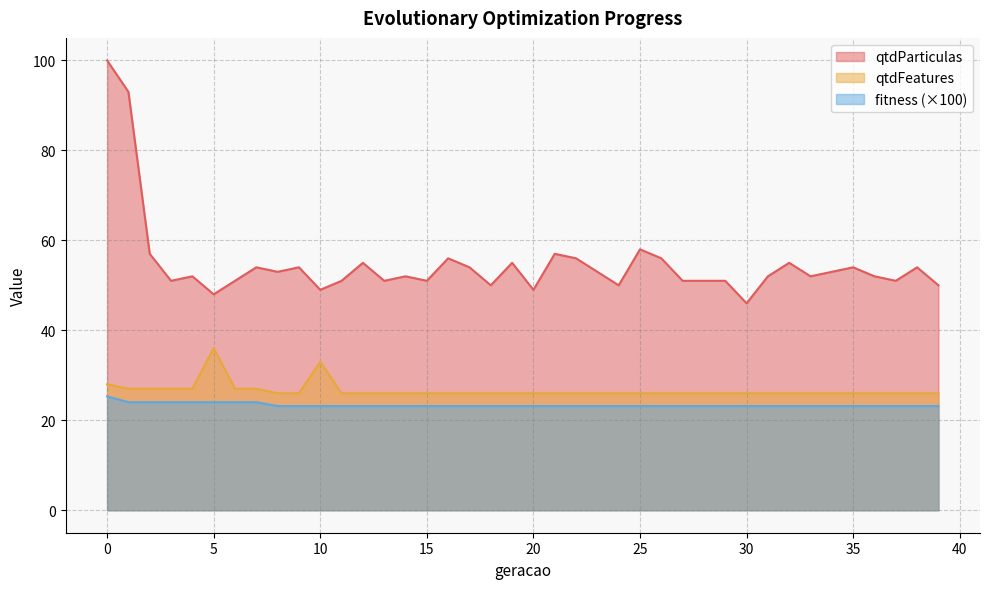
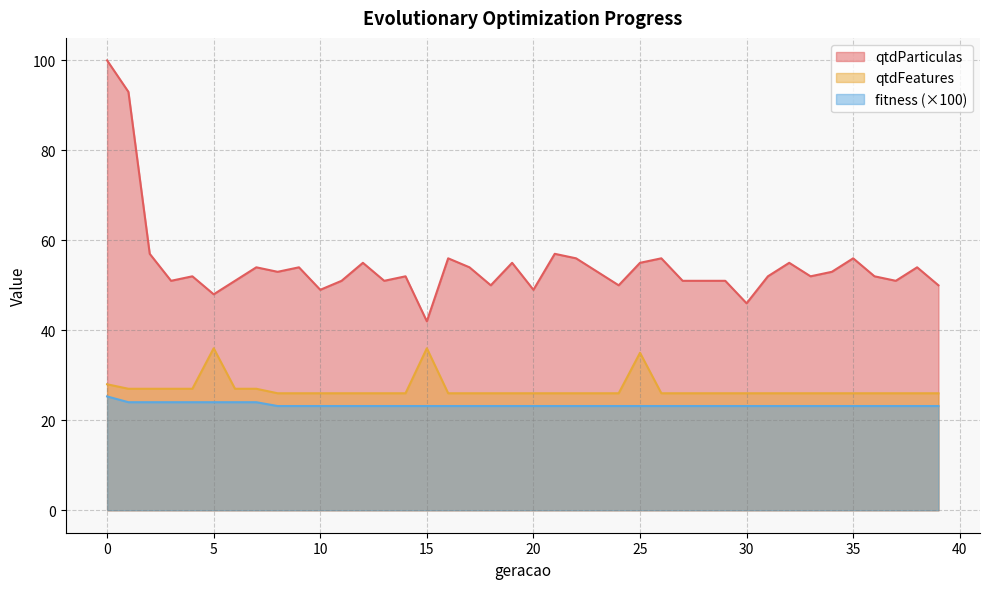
  {
    "qtdParticulas": {
      "0": 100,
      "5": 48,
      "10": 49,
-     "15": 51,
+     "15": 42,
      "20": 49,
-     "25": 58,
+     "25": 55,
      "30": 46,
-     "35": 54
+     "35": 56
    },
    "qtdFeatures": {
      "0": 28,
      "5": 36,
-     "10": 33,
-     "15": 26,
+     "10": 26,
+     "15": 36,
      "20": 26,
-     "25": 26,
+     "25": 35,
      "30": 26,
      "35": 26
    },
    "fitness (×100)": {
      "0": 25,
      "5": 24,
      "10": 23,
      "15": 23,
      "20": 23,
      "25": 23,
      "30": 23,
      "35": 23
    }
  }
